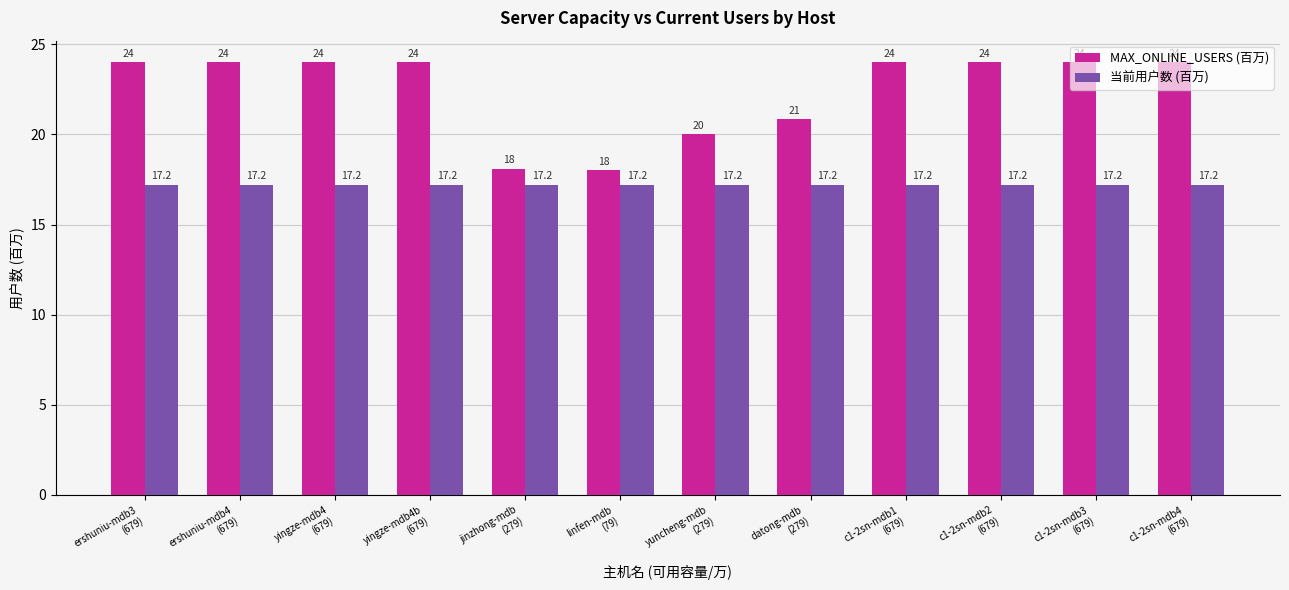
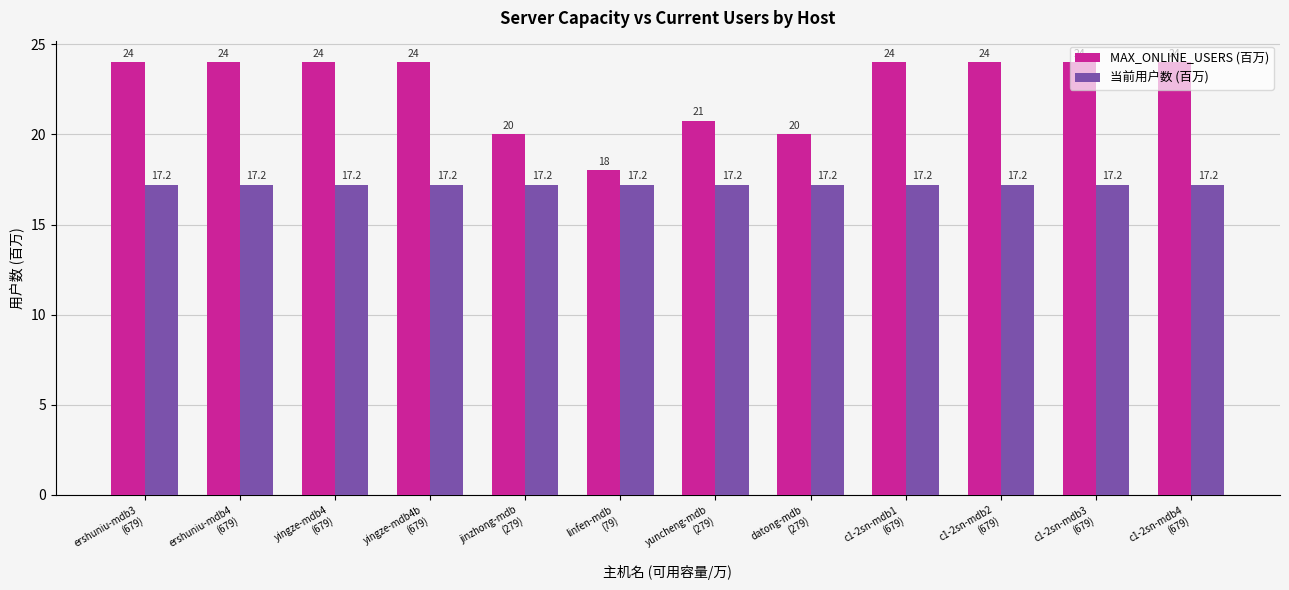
  {
    "MAX_ONLINE_USERS (百万)": {
      "ershuniu-mdb3 (679)": 24,
      "ershuniu-mdb4 (679)": 24,
      "yingze-mdb4 (679)": 24,
      "yingze-mdb4b (679)": 24,
-     "jinzhong-mdb (279)": 18,
+     "jinzhong-mdb (279)": 20,
      "linfen-mdb (79)": 18,
-     "yuncheng-mdb (279)": 20,
-     "datong-mdb (279)": 21,
+     "yuncheng-mdb (279)": 21,
+     "datong-mdb (279)": 20,
      "c1-2sn-mdb1 (679)": 24,
      "c1-2sn-mdb2 (679)": 24
    },
    "当前用户数 (百万)": {
      "ershuniu-mdb3 (679)": 17.2,
      "ershuniu-mdb4 (679)": 17.2,
      "yingze-mdb4 (679)": 17.2,
      "yingze-mdb4b (679)": 17.2,
      "jinzhong-mdb (279)": 17.2,
      "linfen-mdb (79)": 17.2,
      "yuncheng-mdb (279)": 17.2,
      "datong-mdb (279)": 17.2,
      "c1-2sn-mdb1 (679)": 17.2,
      "c1-2sn-mdb2 (679)": 17.2,
      "c1-2sn-mdb3 (679)": 17.2,
      "c1-2sn-mdb4 (679)": 17.2
    }
  }
